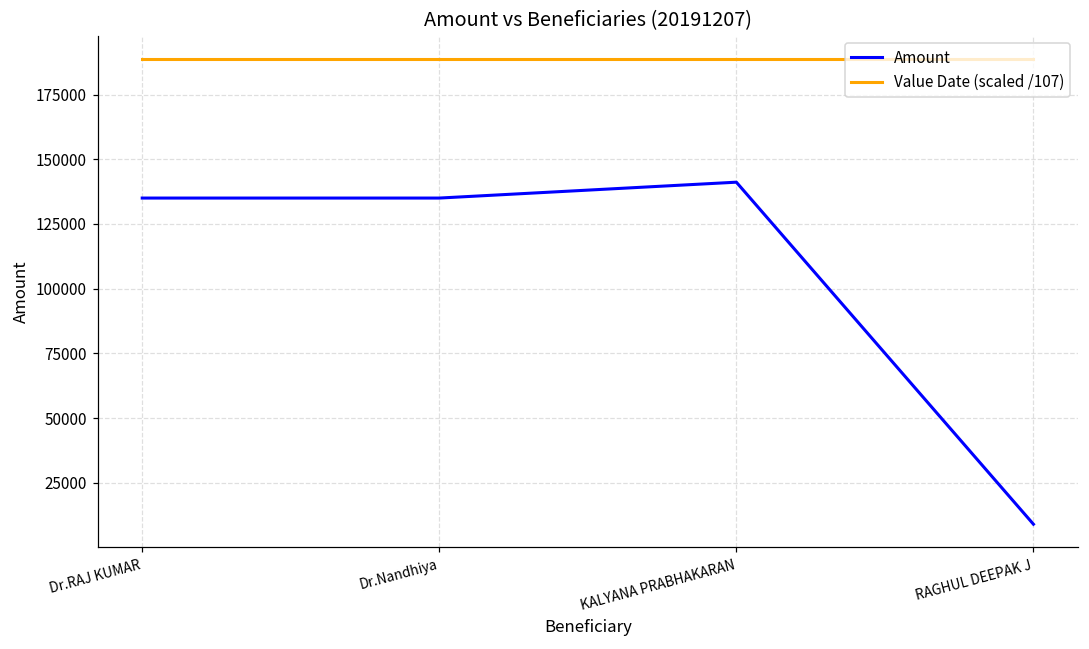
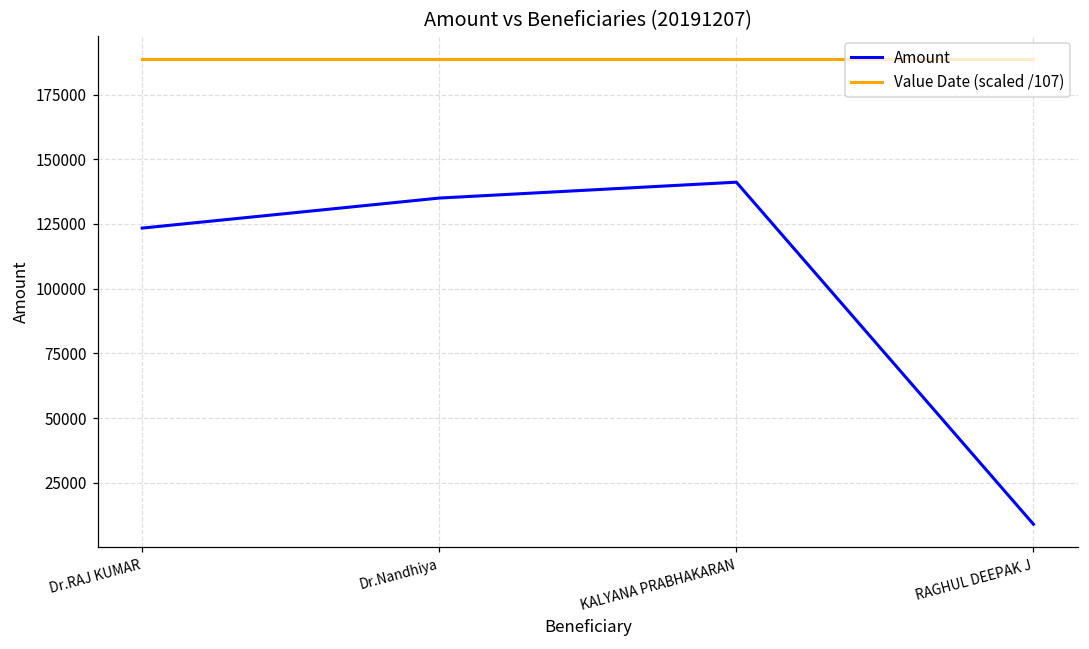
  {
    "Amount": {
-     "Dr.RAJ KUMAR": 135000,
+     "Dr.RAJ KUMAR": 123000,
      "Dr.Nandhiya": 135000,
      "KALYANA PRABHAKARAN": 141000,
      "RAGHUL DEEPAK J": 9000
    },
    "Value Date (scaled /107)": {
      "Dr.RAJ KUMAR": 189000,
      "Dr.Nandhiya": 189000,
      "KALYANA PRABHAKARAN": 189000
    }
  }
